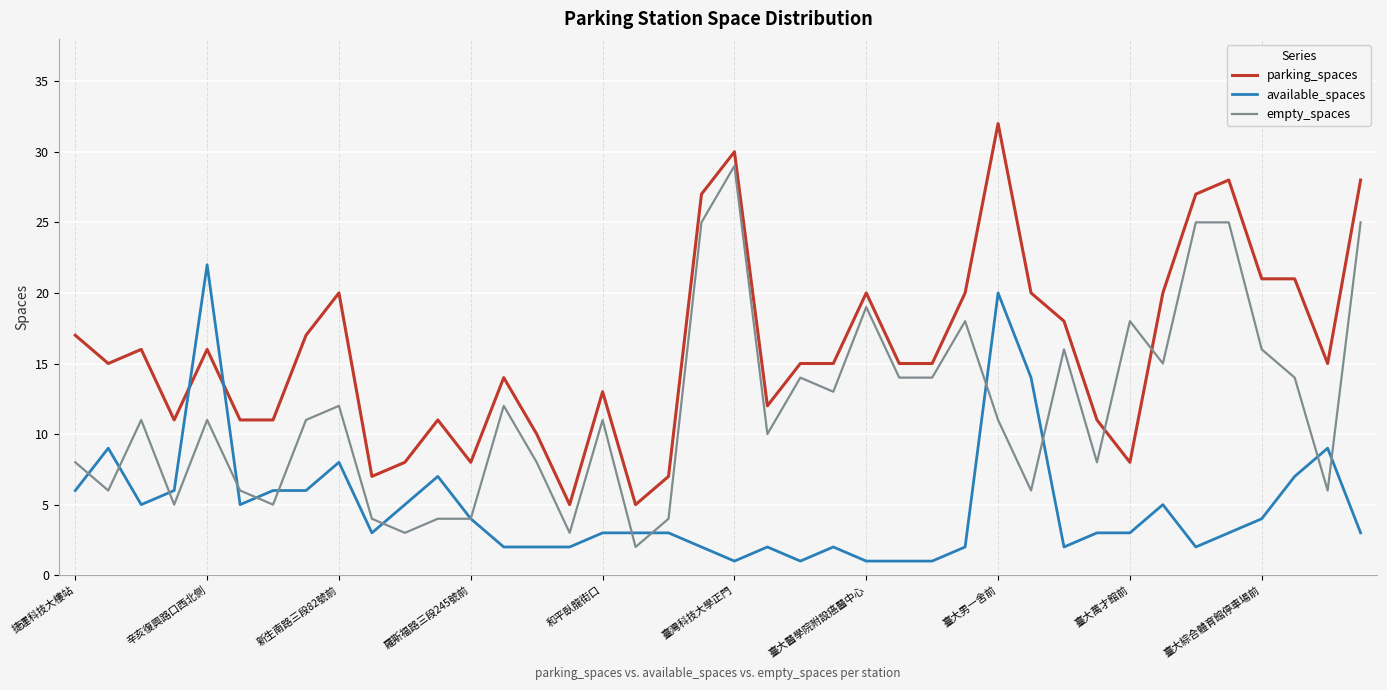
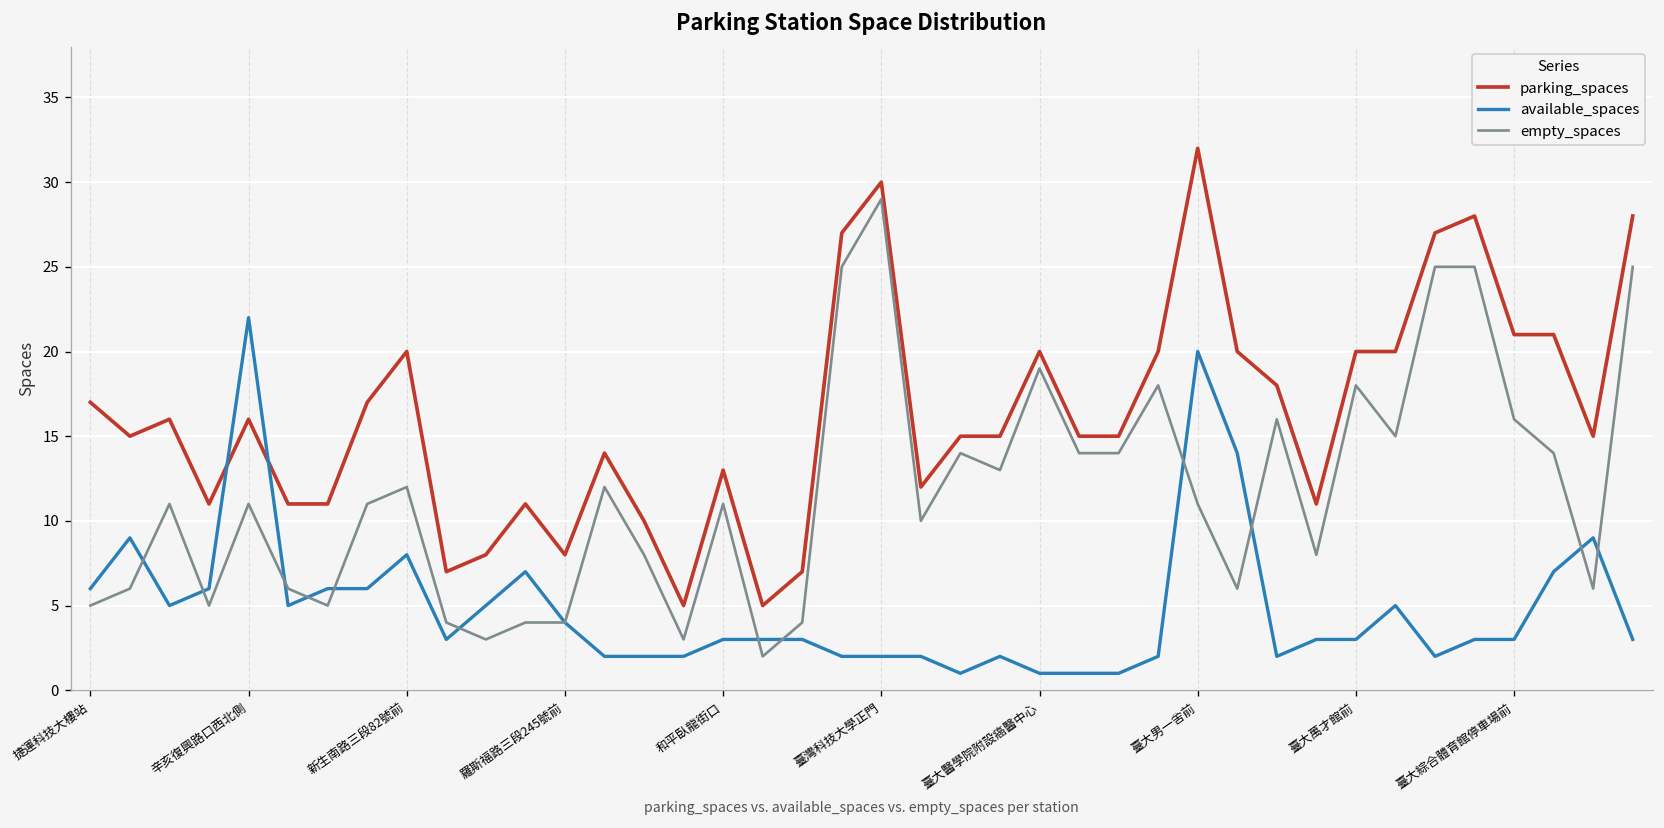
  {
    "parking_spaces": {
      "捷運科技大樓站": 17,
      "辛亥復興路口西北側": 16,
      "新生南路三段82號前": 20,
      "羅斯福路三段245號前": 8,
      "和平臥龍街口": 13,
      "臺灣科技大學正門": 30,
      "臺大醫學院附設癌醫中心": 20,
      "臺大男一舍前": 32,
-     "臺大萬才館前": 8,
+     "臺大萬才館前": 20,
      "臺大綜合體育館停車場前": 21
    },
    "available_spaces": {
      "捷運科技大樓站": 6,
      "辛亥復興路口西北側": 22,
      "新生南路三段82號前": 8,
      "和平臥龍街口": 3,
-     "臺灣科技大學正門": 1,
+     "臺灣科技大學正門": 2,
      "臺大醫學院附設癌醫中心": 1,
      "臺大男一舍前": 20,
      "臺大萬才館前": 3,
-     "臺大綜合體育館停車場前": 4
+     "臺大綜合體育館停車場前": 3
    },
    "empty_spaces": {
-     "捷運科技大樓站": 8,
+     "捷運科技大樓站": 5,
      "辛亥復興路口西北側": 11,
      "新生南路三段82號前": 12,
      "和平臥龍街口": 11,
      "臺灣科技大學正門": 29,
      "臺大醫學院附設癌醫中心": 19,
      "臺大男一舍前": 11,
      "臺大萬才館前": 18,
      "臺大綜合體育館停車場前": 16
    }
  }
